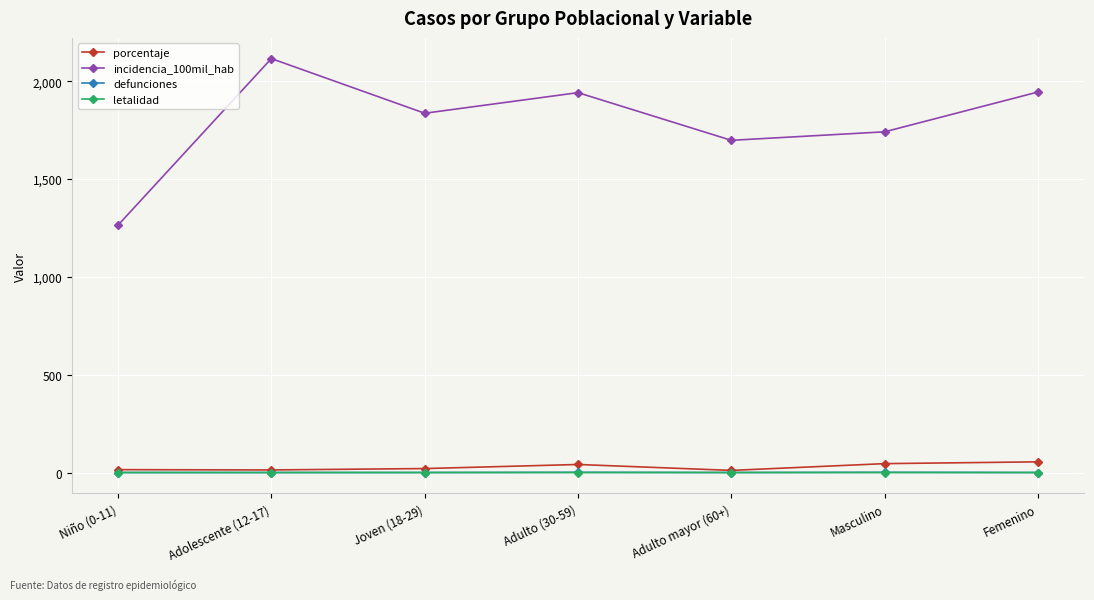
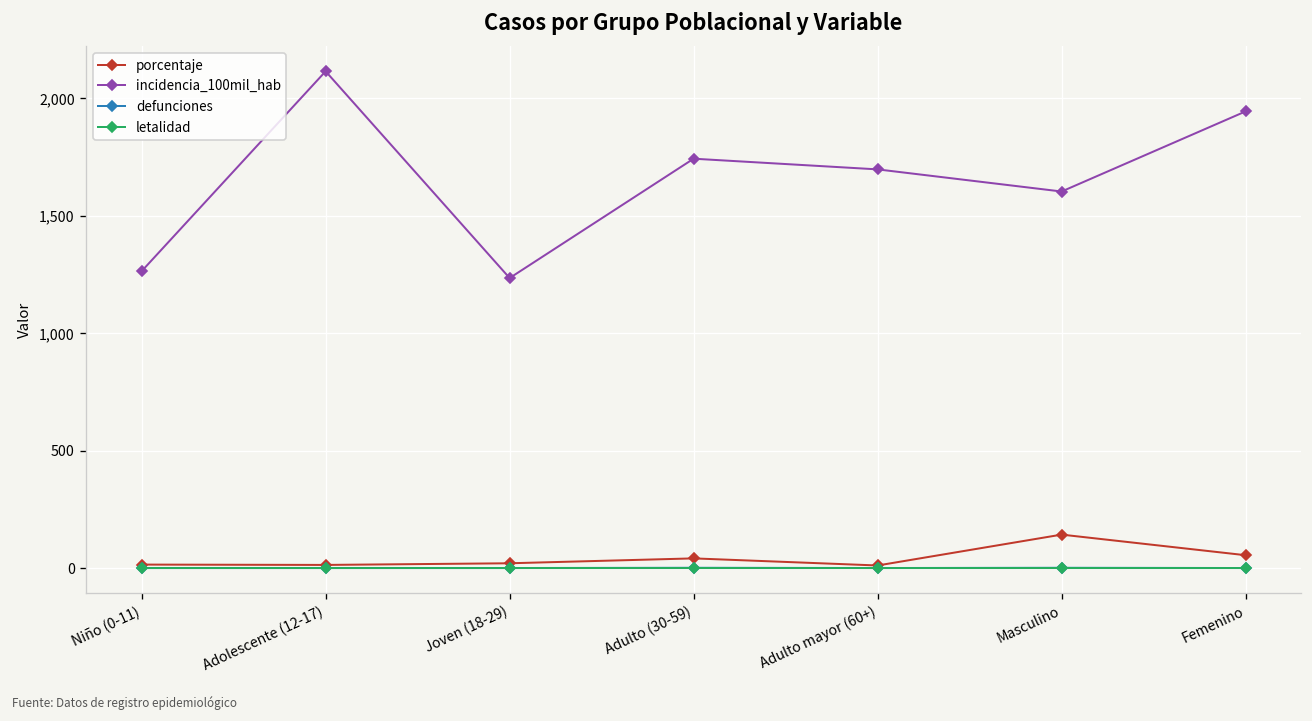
  {
    "porcentaje": {
      "Niño (0-11)": "10",
      "Adolescente (12-17)": "10",
      "Joven (18-29)": "20",
      "Adulto (30-59)": "40",
-     "Masculino": "50",
+     "Masculino": "140",
      "Femenino": "50"
    },
    "incidencia_100mil_hab": {
      "Niño (0-11)": "1,260",
      "Adolescente (12-17)": "2,120",
-     "Joven (18-29)": "1,840",
-     "Adulto (30-59)": "1,940",
+     "Joven (18-29)": "1,230",
+     "Adulto (30-59)": "1,740",
      "Adulto mayor (60+)": "1,700",
-     "Masculino": "1,740",
+     "Masculino": "1,600",
      "Femenino": "1,940"
    }
  }
